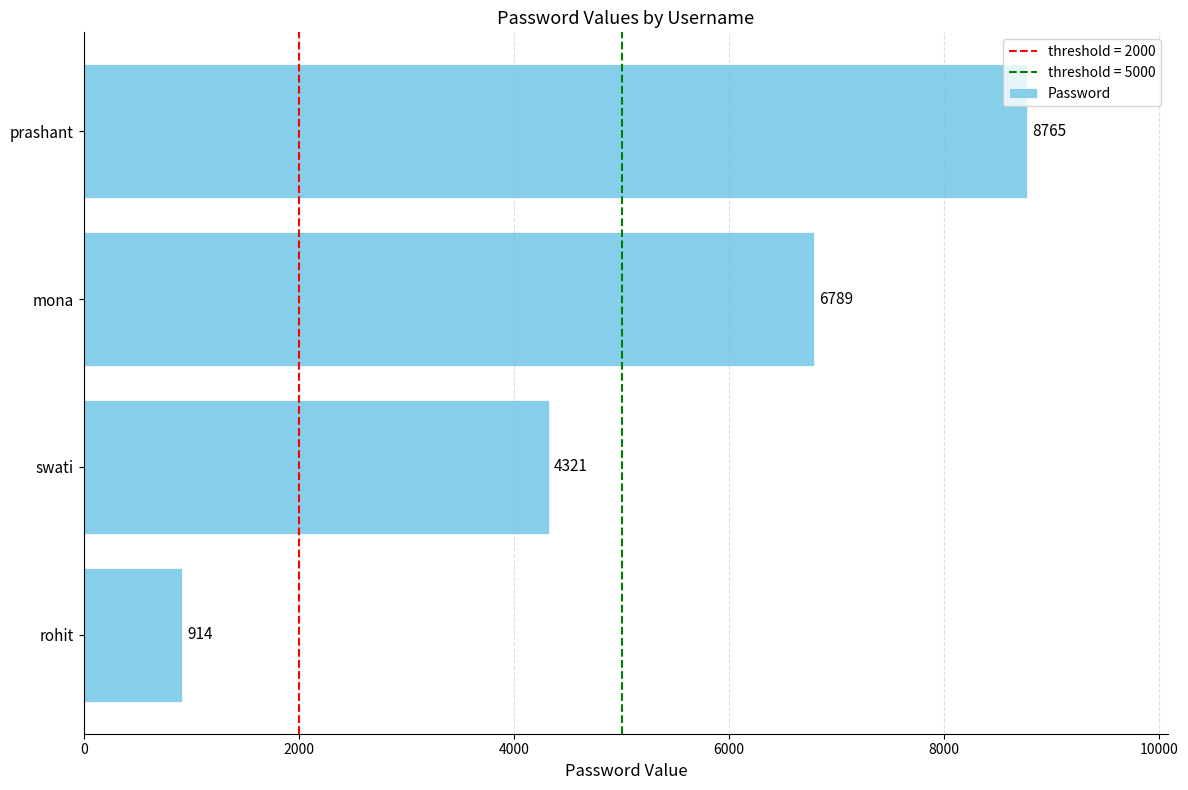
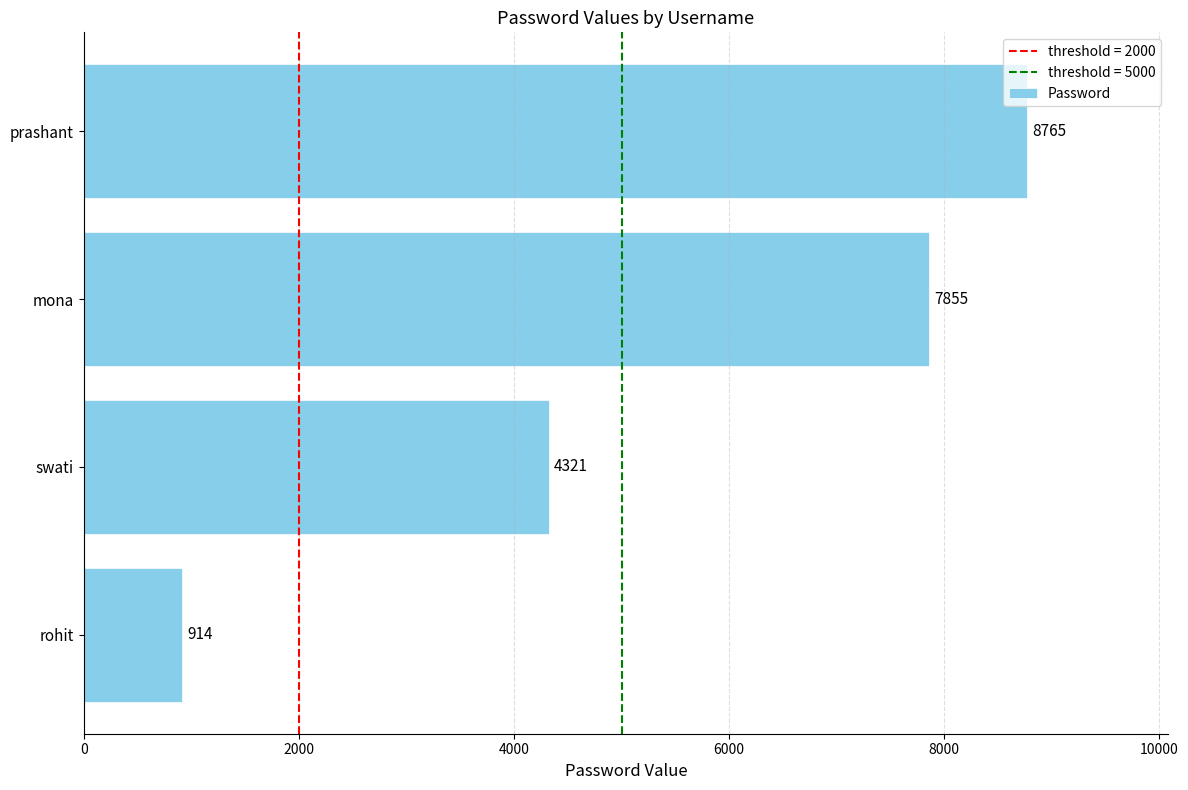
  {
    "prashant": 8765,
-   "mona": 6789,
+   "mona": 7855,
    "swati": 4321,
    "rohit": 914
  }
